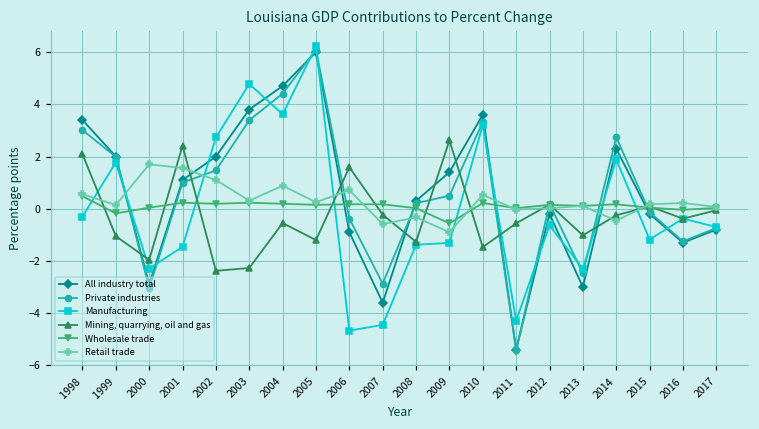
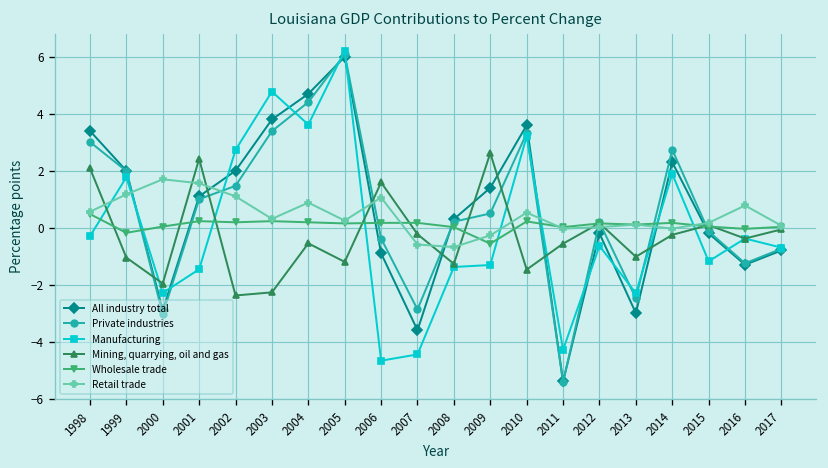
  {
    "Retail trade": {
-     "1999": 0.1,
+     "1999": 1.2,
      "2000": 1.7,
      "2001": 1.6,
      "2002": 1.1,
      "2004": 0.9,
-     "2006": 0.7,
+     "2006": 1.1,
      "2007": -0.6,
-     "2008": -0.3,
-     "2009": -0.9,
+     "2008": -0.7,
+     "2009": -0.3,
      "2010": 0.5,
      "2012": 0.0,
-     "2014": -0.5,
-     "2016": 0.2
+     "2014": 0.0,
+     "2016": 0.8
    }
  }
